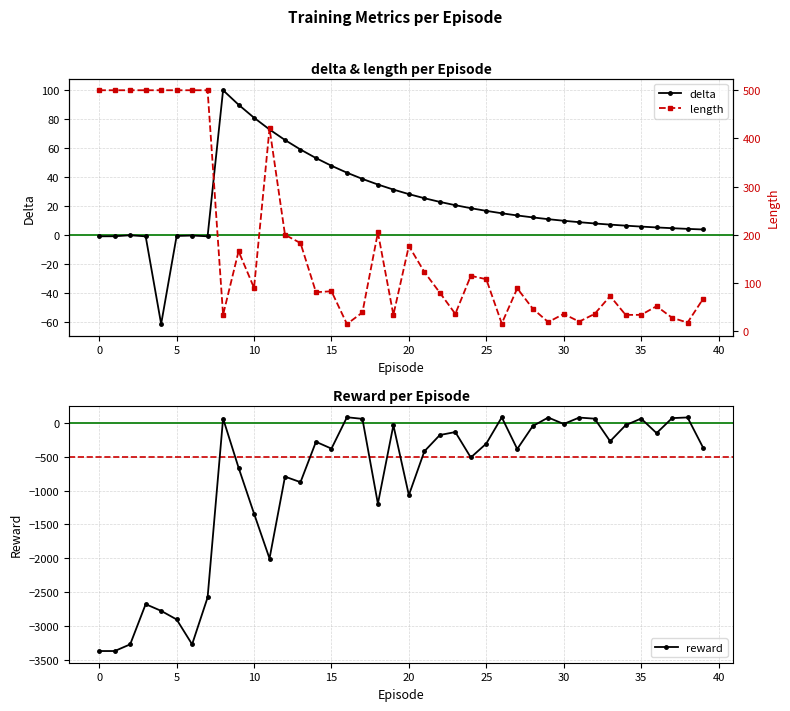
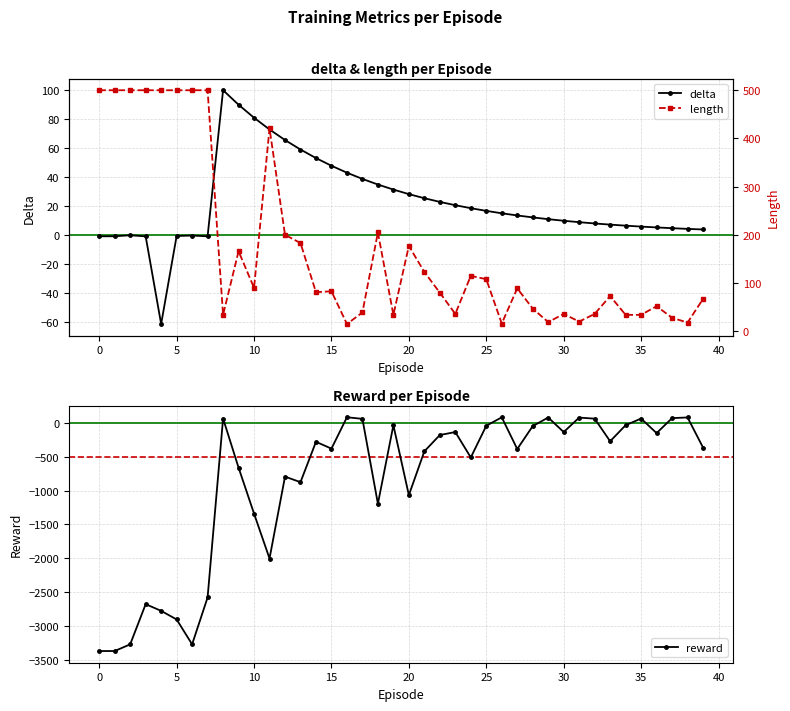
  {
    "Reward per Episode": {
      "0": -3400,
      "5": -2900,
      "10": -1300,
      "15": -400,
      "20": -1100,
-     "25": -300,
-     "30": 0,
+     "25": 0,
+     "30": -100,
      "35": 100
    }
  }
